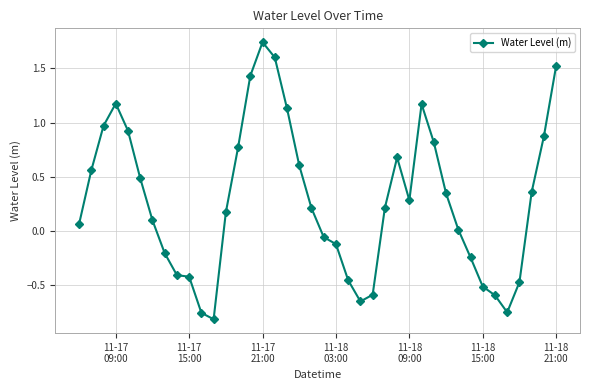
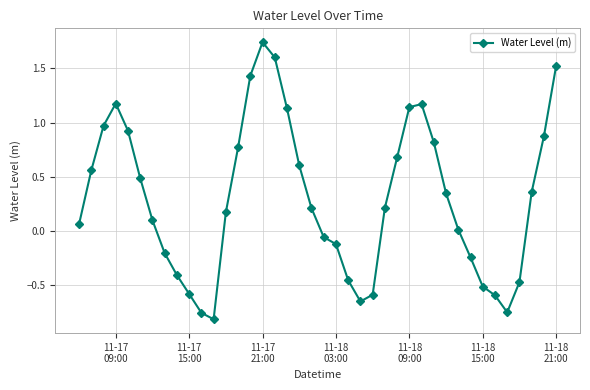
  {
    "11-17 09:00": 1.18,
-   "11-17 15:00": -0.42,
+   "11-17 15:00": -0.58,
    "11-17 21:00": 1.74,
    "11-18 03:00": -0.12,
-   "11-18 09:00": 0.28,
+   "11-18 09:00": 1.14,
    "11-18 15:00": -0.51,
    "11-18 21:00": 1.52
  }
